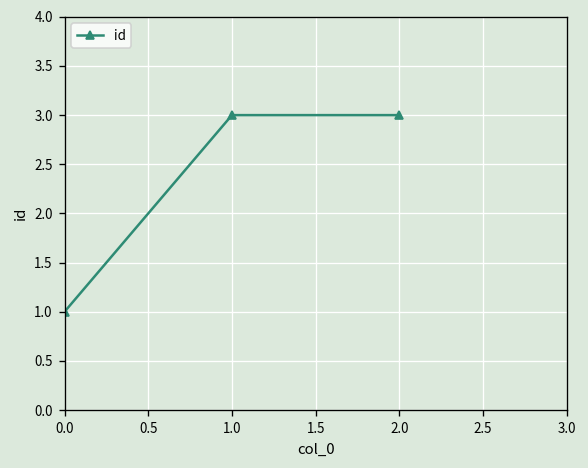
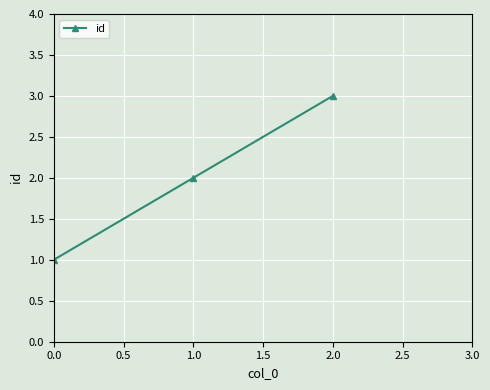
  {
    "0.0": 1,
-   "1.0": 3,
+   "1.0": 2,
    "2.0": 3
  }
